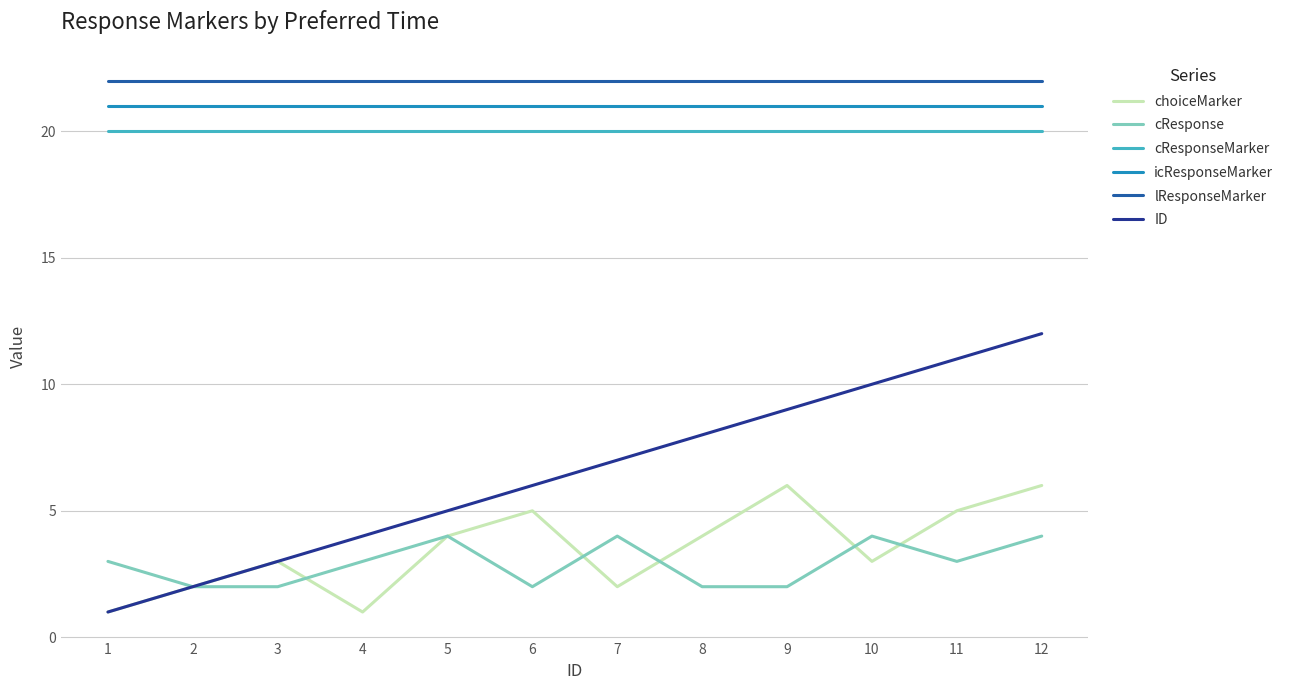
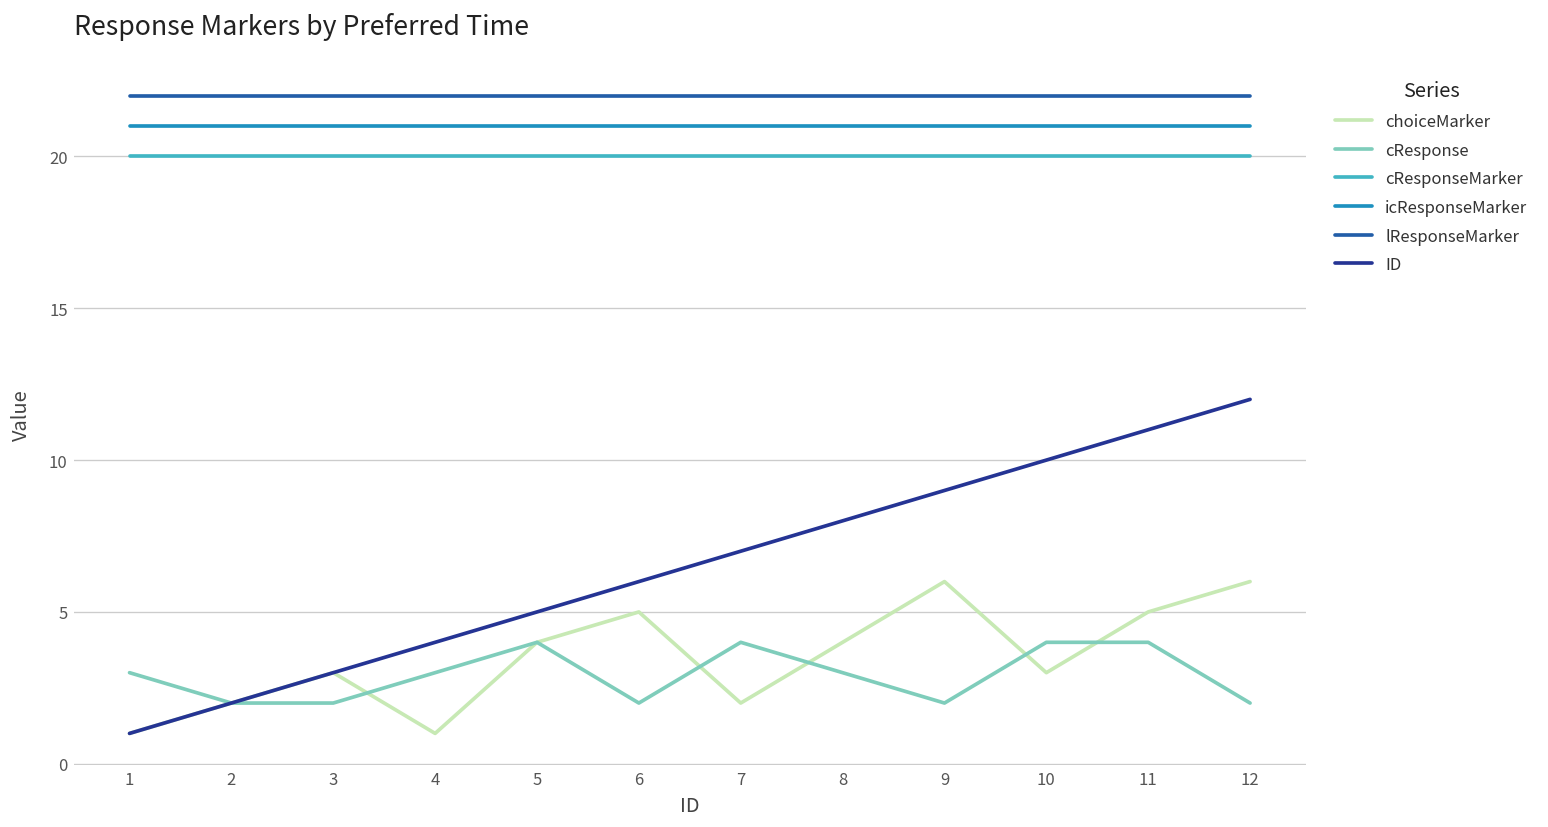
  {
    "choiceMarker": {
      "4": 1,
      "6": 5,
      "7": 2,
      "8": 4,
      "9": 6,
      "10": 3,
      "11": 5,
      "12": 6
    },
    "cResponse": {
      "1": 3,
      "3": 2,
      "4": 3,
      "6": 2,
      "7": 4,
-     "8": 2,
+     "8": 3,
      "9": 2,
      "10": 4,
-     "11": 3,
-     "12": 4
+     "11": 4,
+     "12": 2
    }
  }
